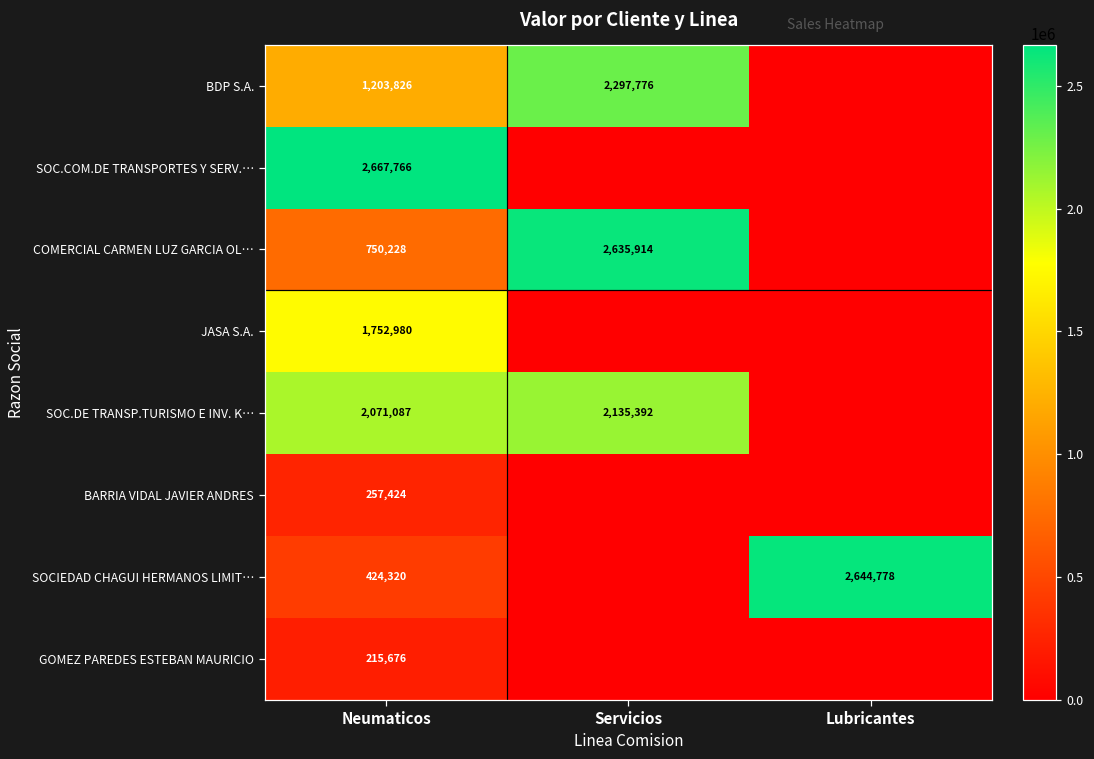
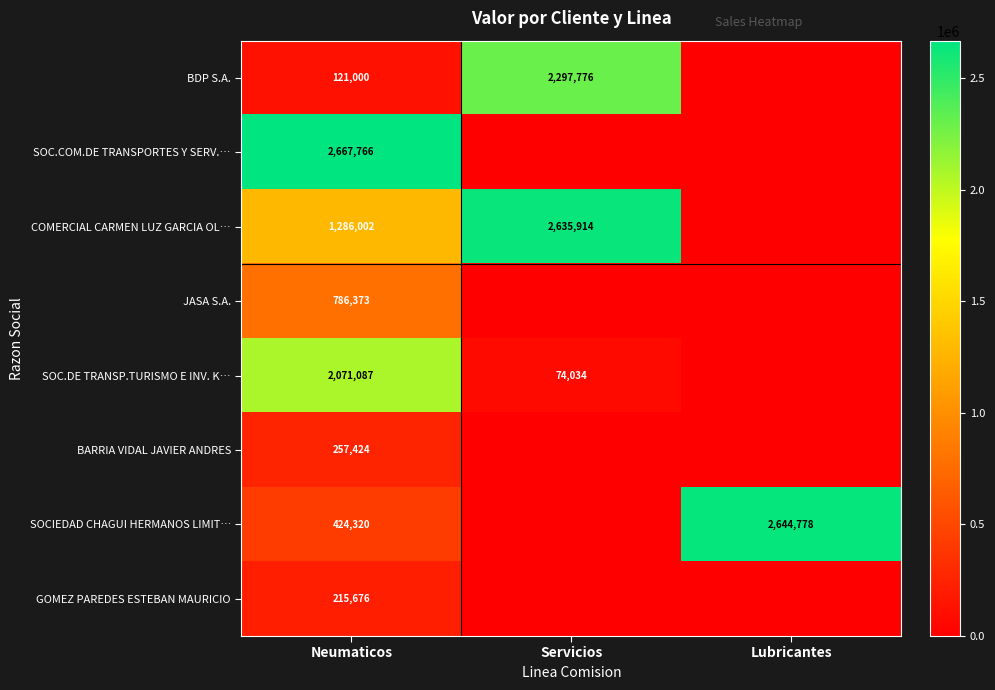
  {
    "BDP S.A.": {
-     "Neumaticos": "1,203,826",
+     "Neumaticos": "121,000",
      "Servicios": "2,297,776"
    },
    "SOC.COM.DE TRANSPORTES Y SERV.…": {
      "Neumaticos": "2,667,766"
    },
    "COMERCIAL CARMEN LUZ GARCIA OL…": {
-     "Neumaticos": "750,228",
+     "Neumaticos": "1,286,002",
      "Servicios": "2,635,914"
    },
    "JASA S.A.": {
-     "Neumaticos": "1,752,980"
+     "Neumaticos": "786,373"
    },
    "SOC.DE TRANSP.TURISMO E INV. K…": {
      "Neumaticos": "2,071,087",
-     "Servicios": "2,135,392"
+     "Servicios": "74,034"
    },
    "BARRIA VIDAL JAVIER ANDRES": {
      "Neumaticos": "257,424"
    },
    "SOCIEDAD CHAGUI HERMANOS LIMIT…": {
      "Neumaticos": "424,320",
      "Lubricantes": "2,644,778"
    },
    "GOMEZ PAREDES ESTEBAN MAURICIO": {
      "Neumaticos": "215,676"
    }
  }
